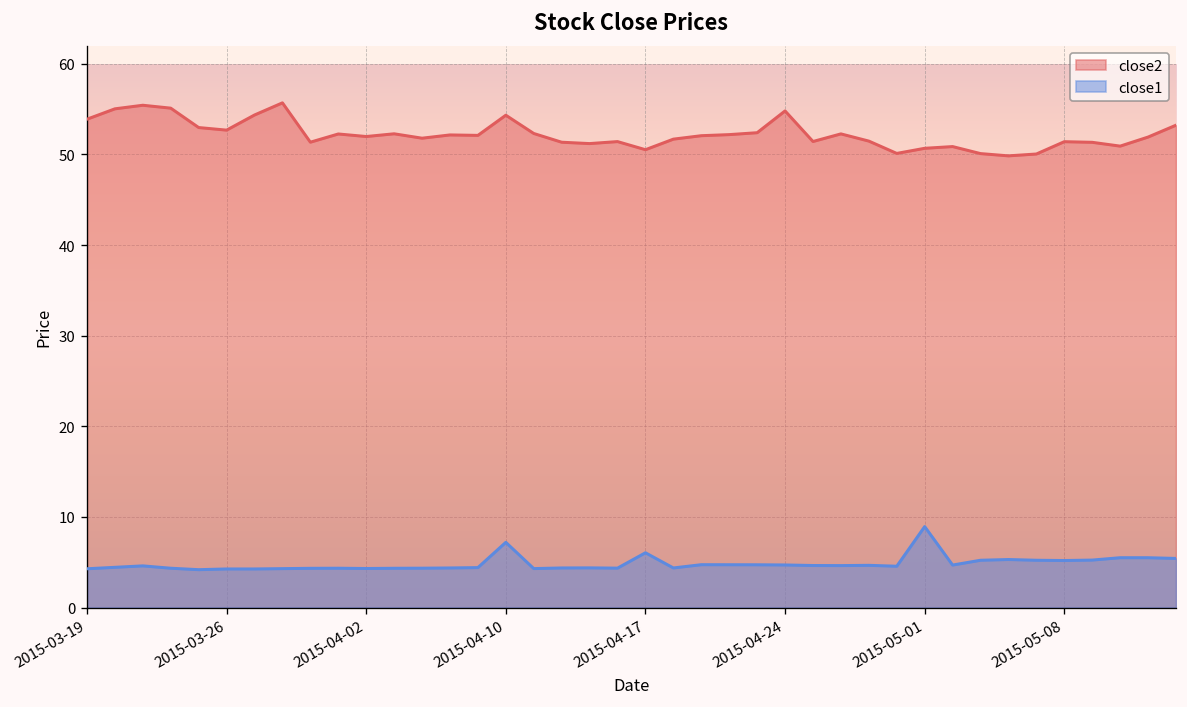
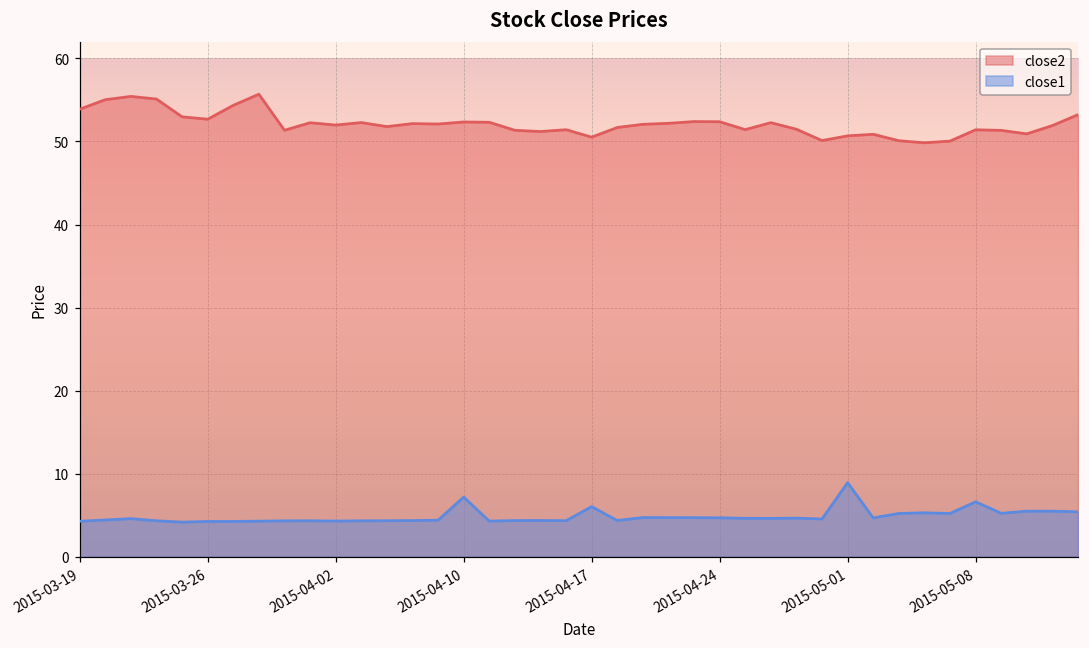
  {
    "close2": {
      "2015-03-19": 54,
      "2015-03-26": 53,
      "2015-04-02": 52,
-     "2015-04-10": 54,
+     "2015-04-10": 52,
      "2015-04-17": 51,
-     "2015-04-24": 55,
+     "2015-04-24": 52,
      "2015-05-01": 51,
      "2015-05-08": 51
    },
    "close1": {
      "2015-03-19": 4,
      "2015-03-26": 4,
      "2015-04-02": 4,
      "2015-04-10": 7,
      "2015-04-17": 6,
      "2015-04-24": 5,
      "2015-05-01": 9,
-     "2015-05-08": 5
+     "2015-05-08": 7
    }
  }
